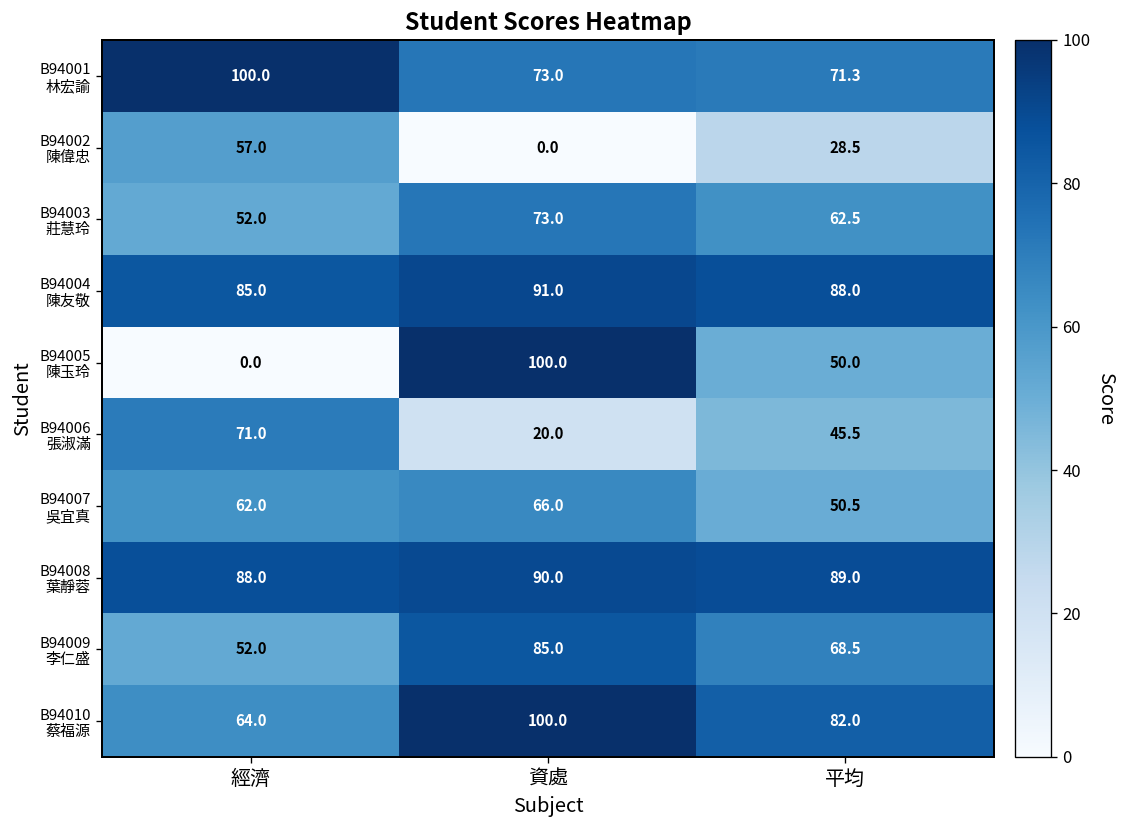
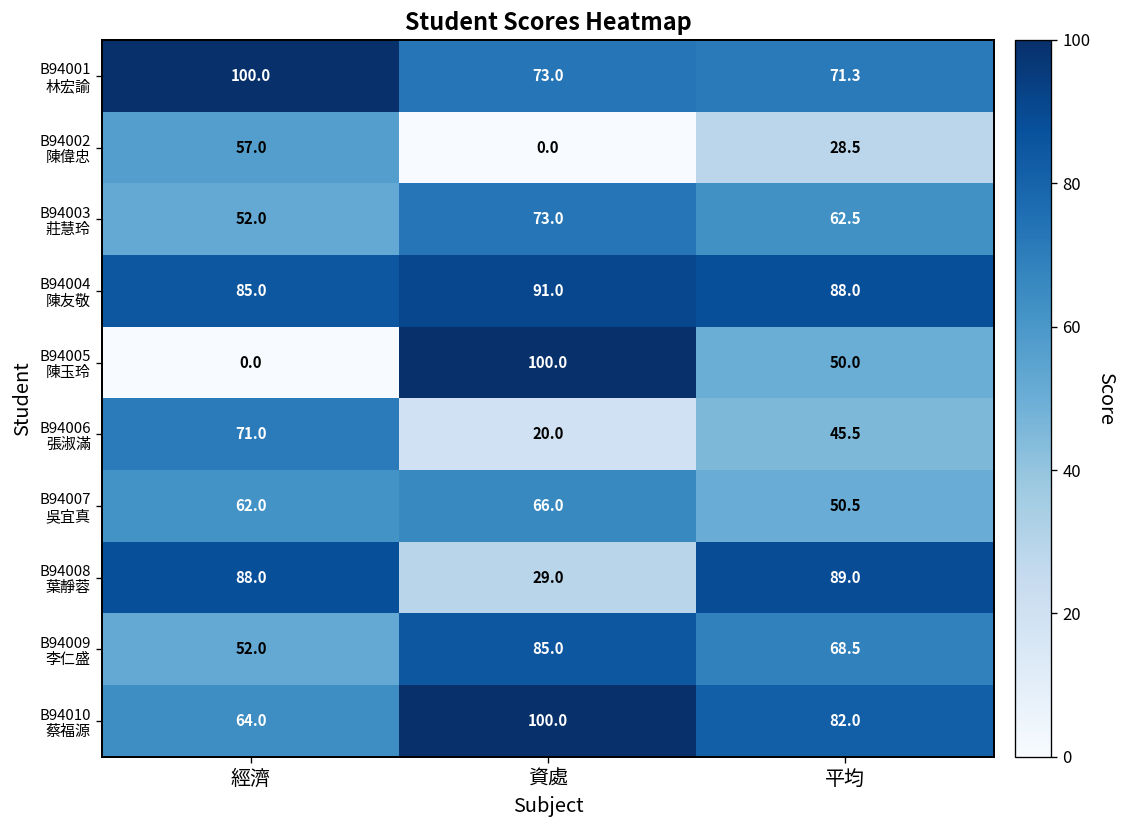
  {
    "B94001 林宏諭": {
      "經濟": 100.0,
      "資處": 73.0,
      "平均": 71.3
    },
    "B94002 陳偉忠": {
      "經濟": 57.0,
      "資處": 0.0,
      "平均": 28.5
    },
    "B94003 莊慧玲": {
      "經濟": 52.0,
      "資處": 73.0,
      "平均": 62.5
    },
    "B94004 陳友敬": {
      "經濟": 85.0,
      "資處": 91.0,
      "平均": 88.0
    },
    "B94005 陳玉玲": {
      "經濟": 0.0,
      "資處": 100.0,
      "平均": 50.0
    },
    "B94006 張淑滿": {
      "經濟": 71.0,
      "資處": 20.0,
      "平均": 45.5
    },
    "B94007 吳宜真": {
      "經濟": 62.0,
      "資處": 66.0,
      "平均": 50.5
    },
    "B94008 葉靜蓉": {
      "經濟": 88.0,
-     "資處": 90.0,
+     "資處": 29.0,
      "平均": 89.0
    },
    "B94009 李仁盛": {
      "經濟": 52.0,
      "資處": 85.0,
      "平均": 68.5
    },
    "B94010 蔡福源": {
      "經濟": 64.0,
      "資處": 100.0,
      "平均": 82.0
    }
  }
